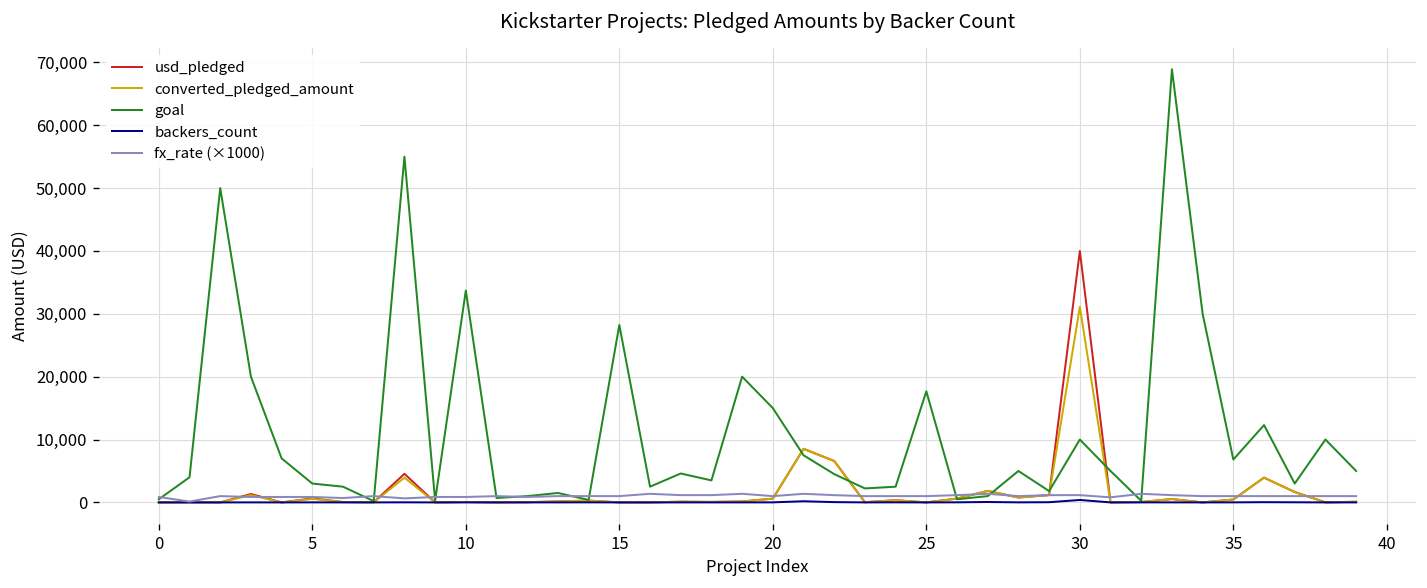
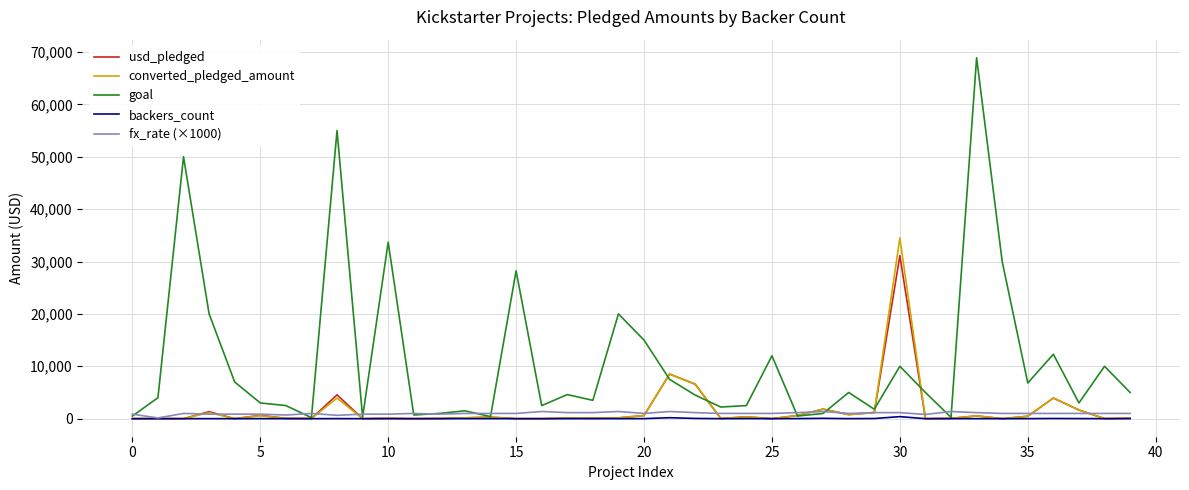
  {
    "usd_pledged": {
-     "30": "40,000"
+     "30": "31,000"
    },
    "converted_pledged_amount": {
-     "30": "31,000"
+     "30": "34,000"
    },
    "goal": {
      "5": "3,000",
      "10": "34,000",
      "15": "28,000",
      "20": "15,000",
-     "25": "18,000",
+     "25": "12,000",
      "30": "10,000",
      "35": "7,000"
    },
    "backers_count": {
      "5": "0",
      "20": "0",
      "30": "0"
    },
    "fx_rate (×1000)": {
      "10": "1,000",
      "15": "1,000",
      "25": "1,000",
      "30": "1,000",
      "35": "1,000"
    }
  }
